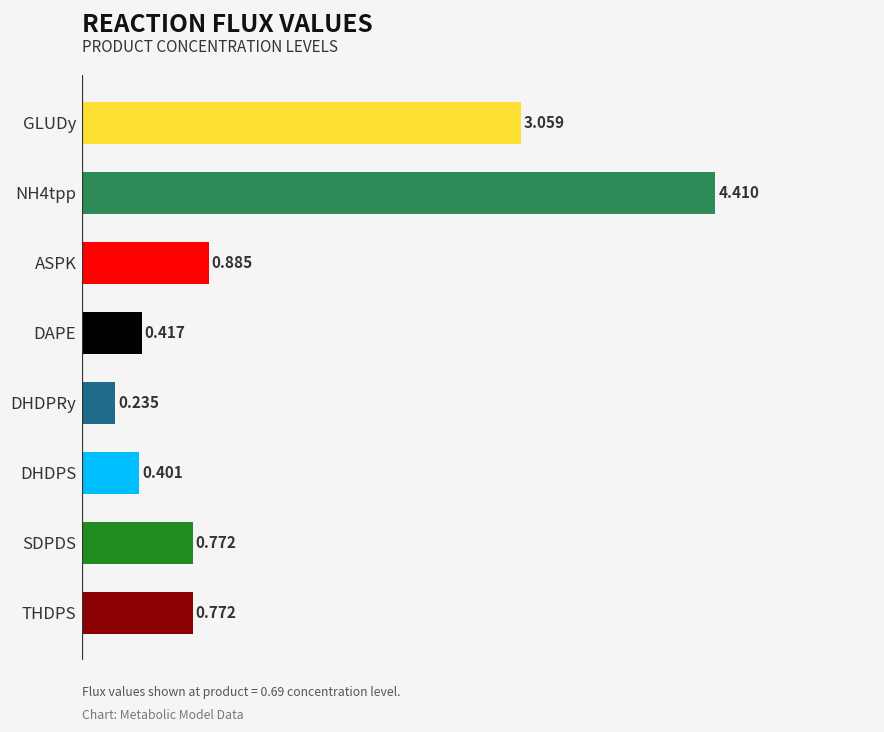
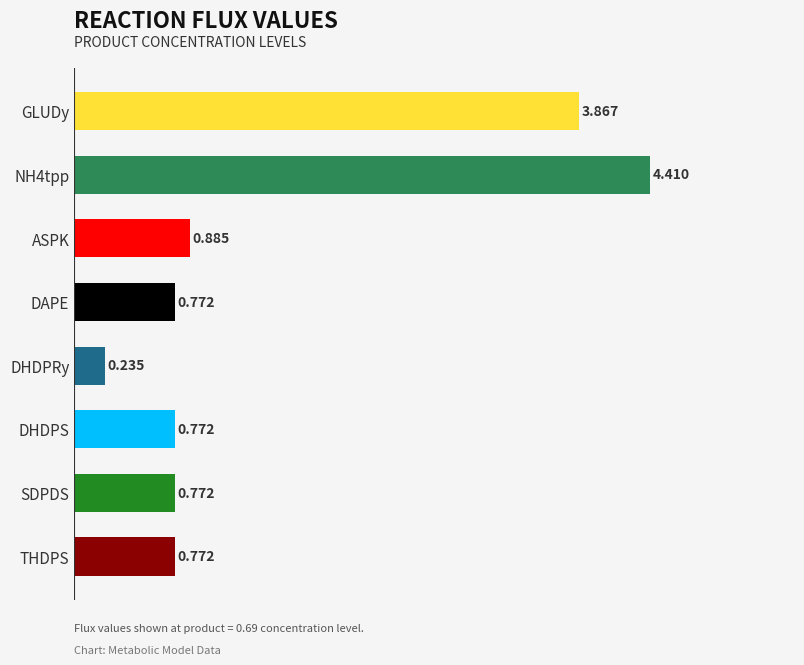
  {
-   "GLUDy": 3.059,
+   "GLUDy": 3.867,
    "NH4tpp": 4.410,
    "ASPK": 0.885,
-   "DAPE": 0.417,
+   "DAPE": 0.772,
    "DHDPRy": 0.235,
-   "DHDPS": 0.401,
+   "DHDPS": 0.772,
    "SDPDS": 0.772,
    "THDPS": 0.772
  }
